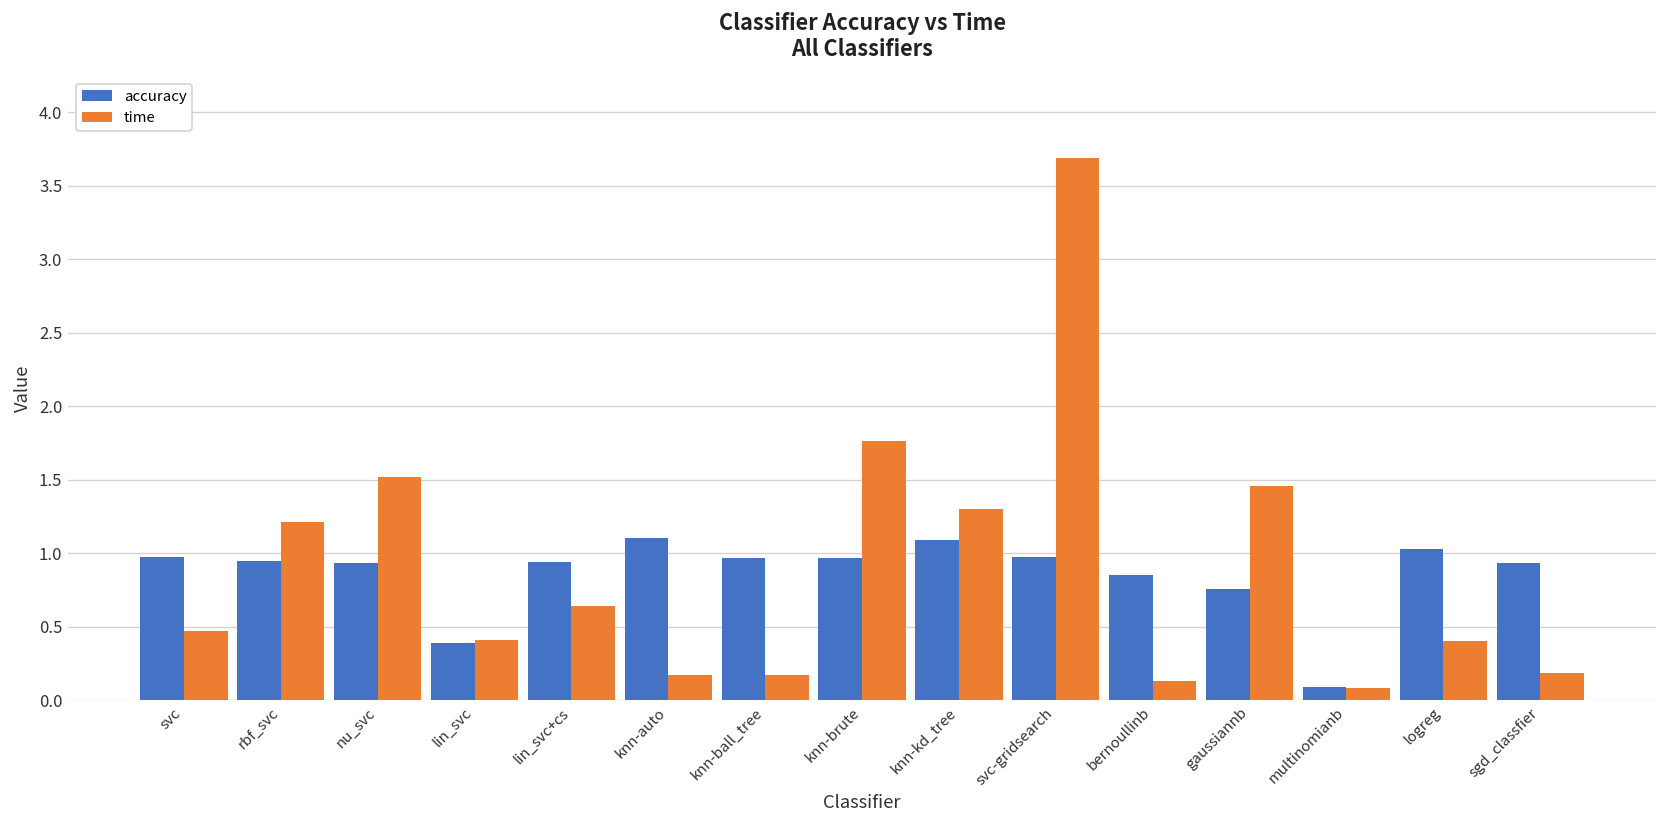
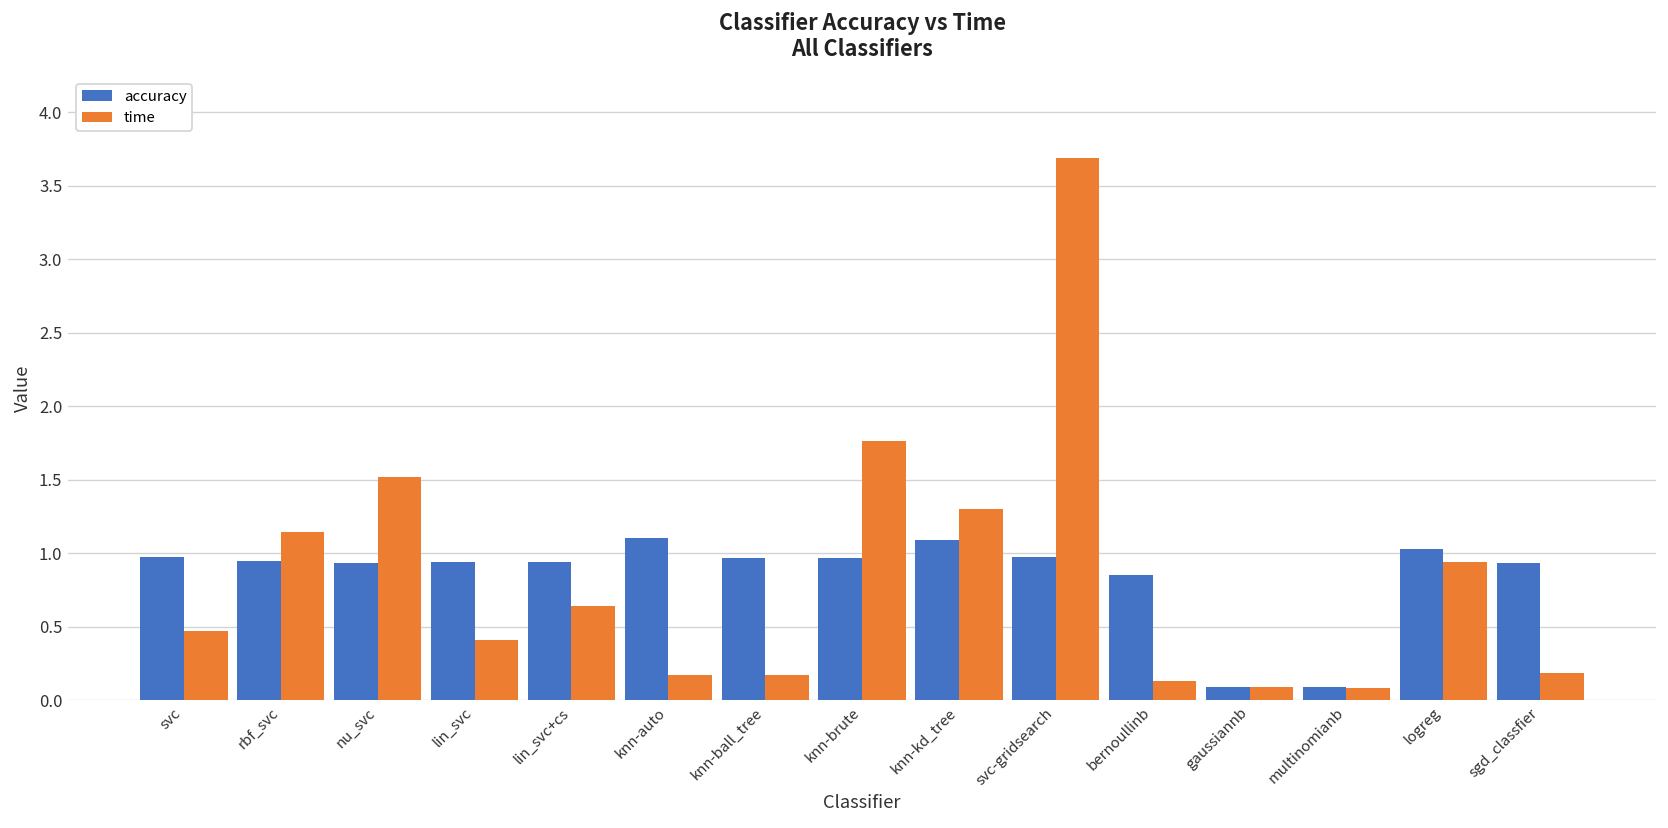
  {
    "accuracy": {
      "svc": 0.97,
      "rbf_svc": 0.94,
      "nu_svc": 0.93,
-     "lin_svc": 0.39,
+     "lin_svc": 0.94,
      "lin_svc+cs": 0.94,
      "knn-auto": 1.10,
      "knn-ball_tree": 0.97,
      "knn-brute": 0.97,
      "knn-kd_tree": 1.09,
      "svc-gridsearch": 0.97,
      "bernoullinb": 0.85,
-     "gaussiannb": 0.75,
+     "gaussiannb": 0.09,
      "multinomianb": 0.09,
      "logreg": 1.03,
      "sgd_classfier": 0.93
    },
    "time": {
      "svc": 0.47,
-     "rbf_svc": 1.21,
+     "rbf_svc": 1.14,
      "nu_svc": 1.52,
      "lin_svc": 0.41,
      "lin_svc+cs": 0.64,
      "knn-auto": 0.17,
      "knn-ball_tree": 0.17,
      "knn-brute": 1.77,
      "knn-kd_tree": 1.30,
      "svc-gridsearch": 3.69,
      "bernoullinb": 0.13,
-     "gaussiannb": 1.45,
+     "gaussiannb": 0.09,
      "multinomianb": 0.08,
-     "logreg": 0.40,
+     "logreg": 0.94,
      "sgd_classfier": 0.19
    }
  }
